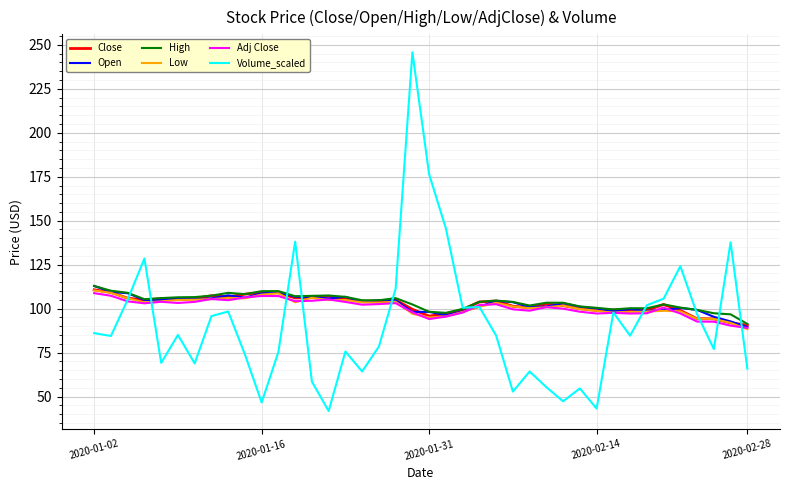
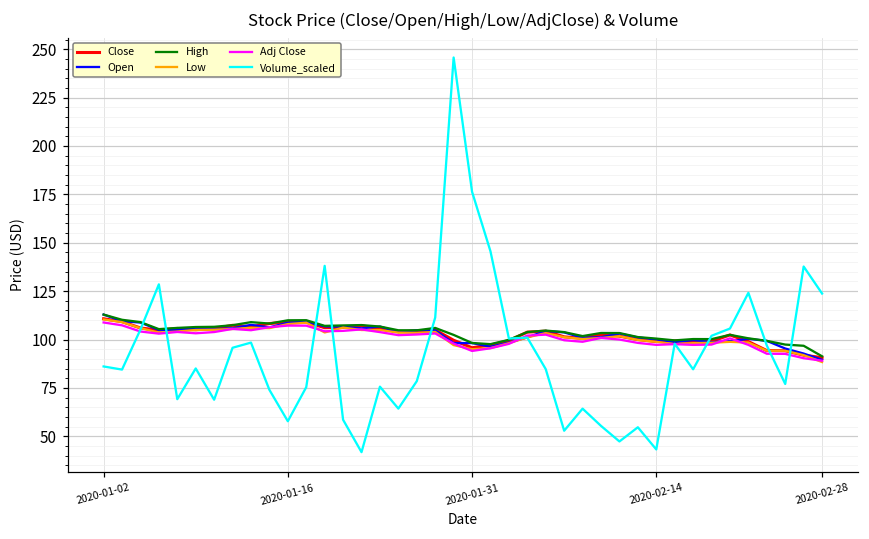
  {
    "Adj Close": {
      "2020-01-02": 109,
      "2020-02-14": 97
    },
    "Volume_scaled": {
      "2020-01-02": 86,
-     "2020-01-16": 47,
+     "2020-01-16": 58,
      "2020-01-31": 176,
      "2020-02-14": 43,
-     "2020-02-28": 66
+     "2020-02-28": 124
    }
  }
